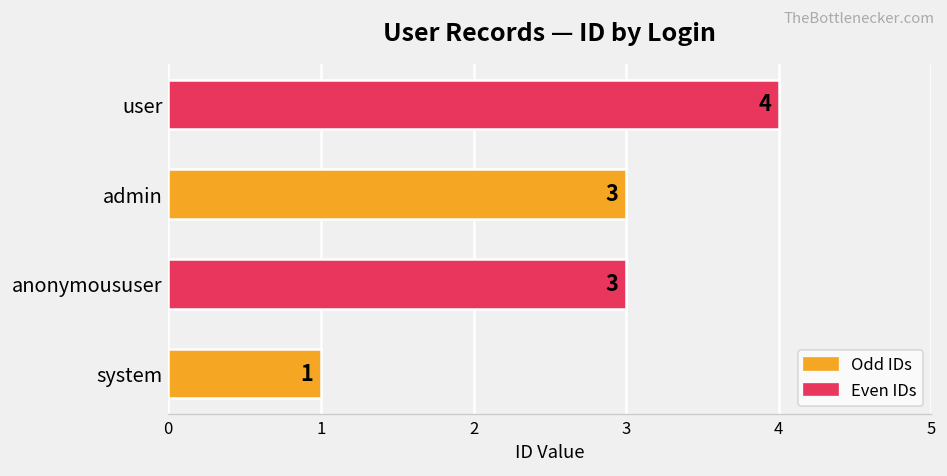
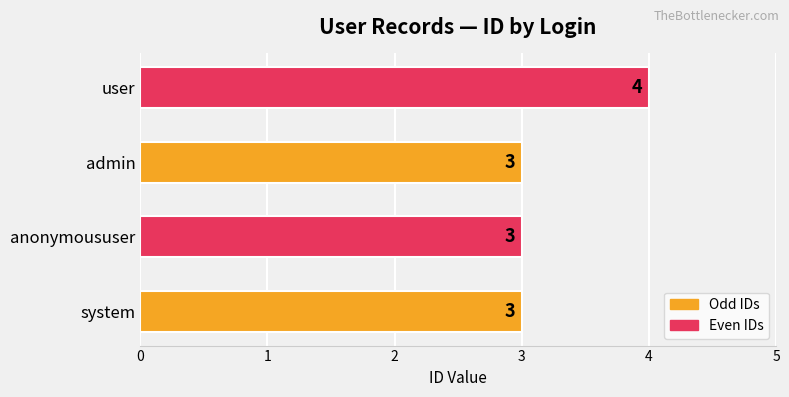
  {
    "user": 4,
    "admin": 3,
    "anonymoususer": 3,
-   "system": 1
+   "system": 3
  }
